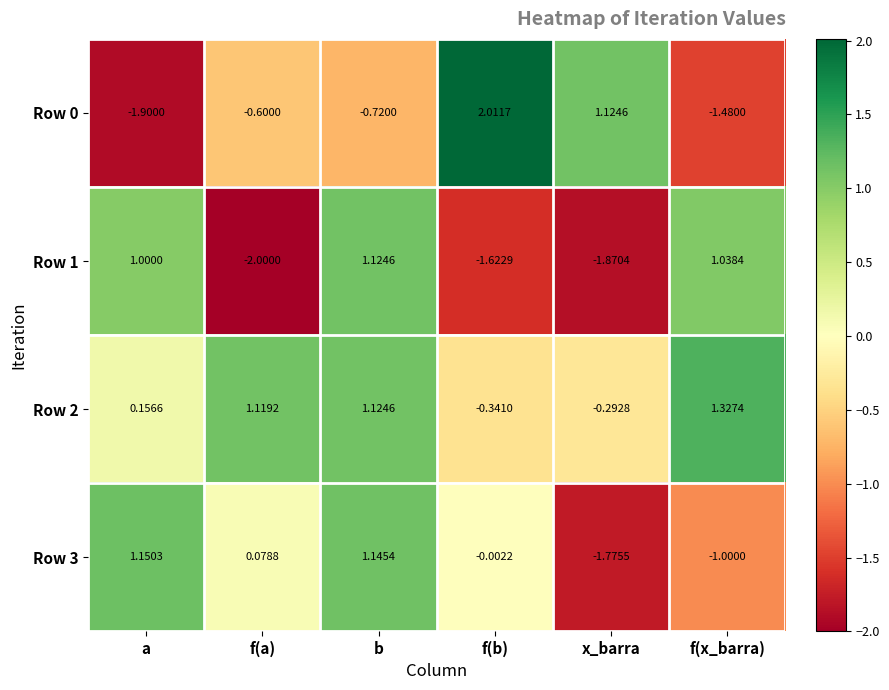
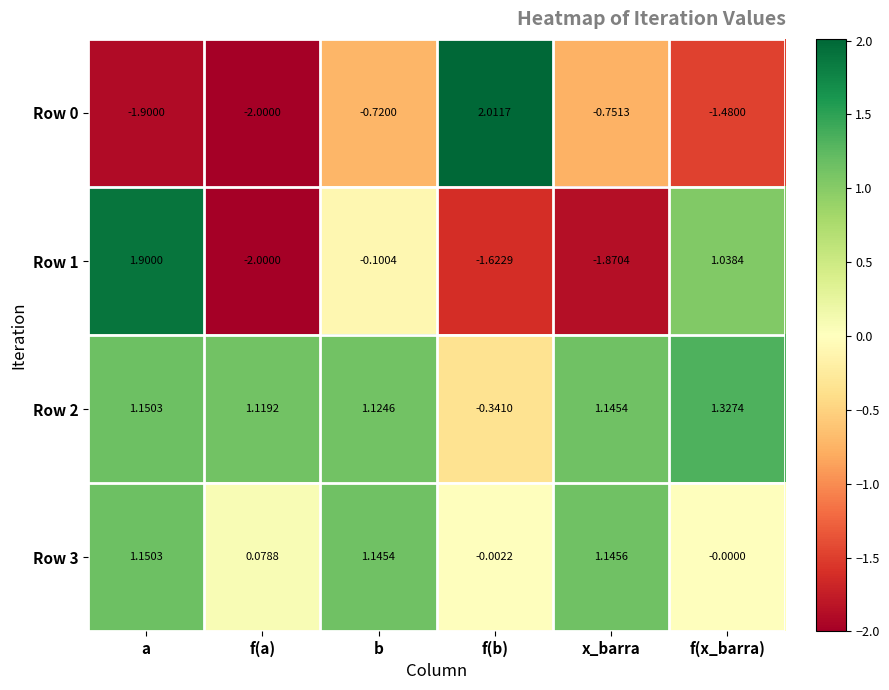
  {
    "Row 0": {
      "a": -1.9000,
-     "f(a)": -0.6000,
+     "f(a)": -2.0000,
      "b": -0.7200,
      "f(b)": 2.0117,
-     "x_barra": 1.1246,
+     "x_barra": -0.7513,
      "f(x_barra)": -1.4800
    },
    "Row 1": {
-     "a": 1.0000,
+     "a": 1.9000,
      "f(a)": -2.0000,
-     "b": 1.1246,
+     "b": -0.1004,
      "f(b)": -1.6229,
      "x_barra": -1.8704,
      "f(x_barra)": 1.0384
    },
    "Row 2": {
-     "a": 0.1566,
+     "a": 1.1503,
      "f(a)": 1.1192,
      "b": 1.1246,
      "f(b)": -0.3410,
-     "x_barra": -0.2928,
+     "x_barra": 1.1454,
      "f(x_barra)": 1.3274
    },
    "Row 3": {
      "a": 1.1503,
      "f(a)": 0.0788,
      "b": 1.1454,
      "f(b)": -0.0022,
-     "x_barra": -1.7755,
-     "f(x_barra)": -1.0000
+     "x_barra": 1.1456,
+     "f(x_barra)": -0.0000
    }
  }
